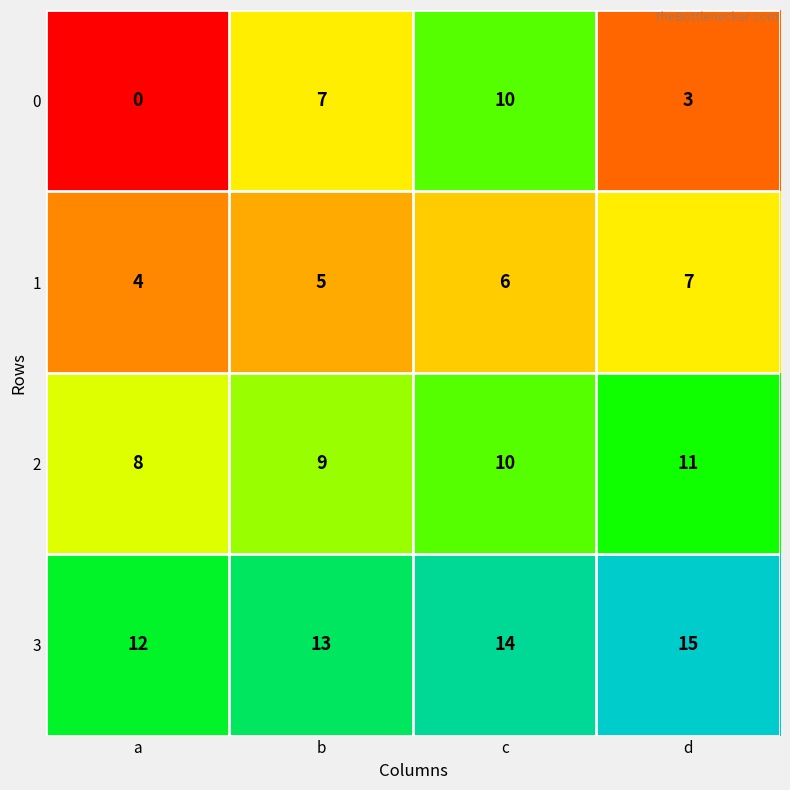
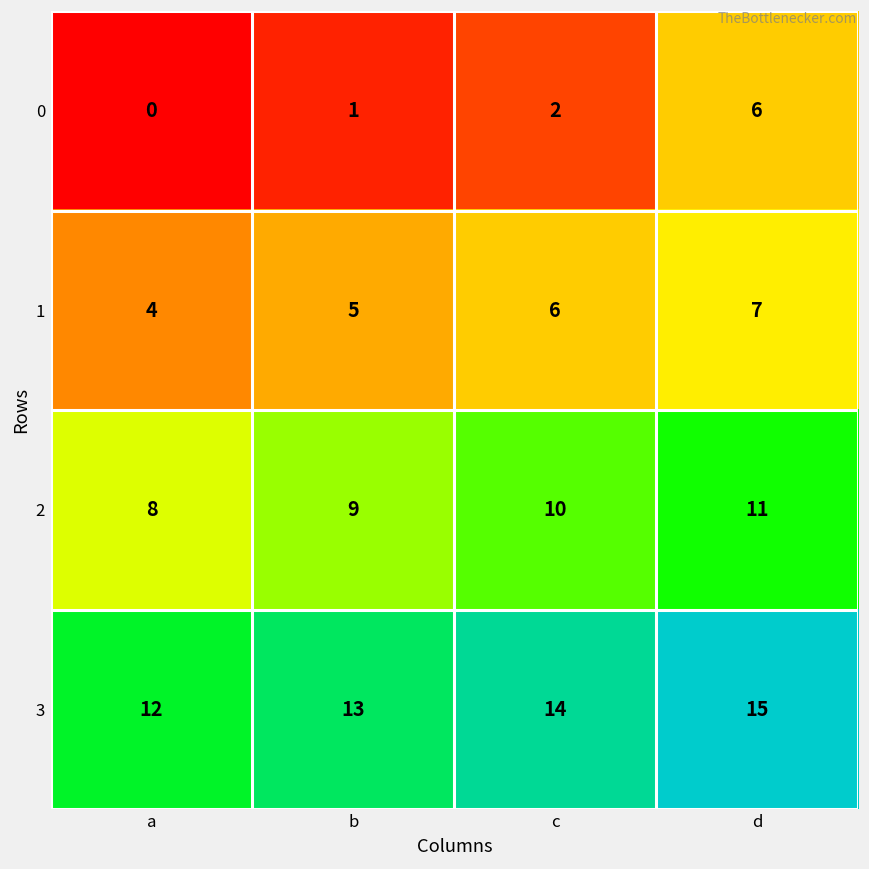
  {
    "0": {
      "a": 0,
-     "b": 7,
-     "c": 10,
-     "d": 3
+     "b": 1,
+     "c": 2,
+     "d": 6
    },
    "1": {
      "a": 4,
      "b": 5,
      "c": 6,
      "d": 7
    },
    "2": {
      "a": 8,
      "b": 9,
      "c": 10,
      "d": 11
    },
    "3": {
      "a": 12,
      "b": 13,
      "c": 14,
      "d": 15
    }
  }
